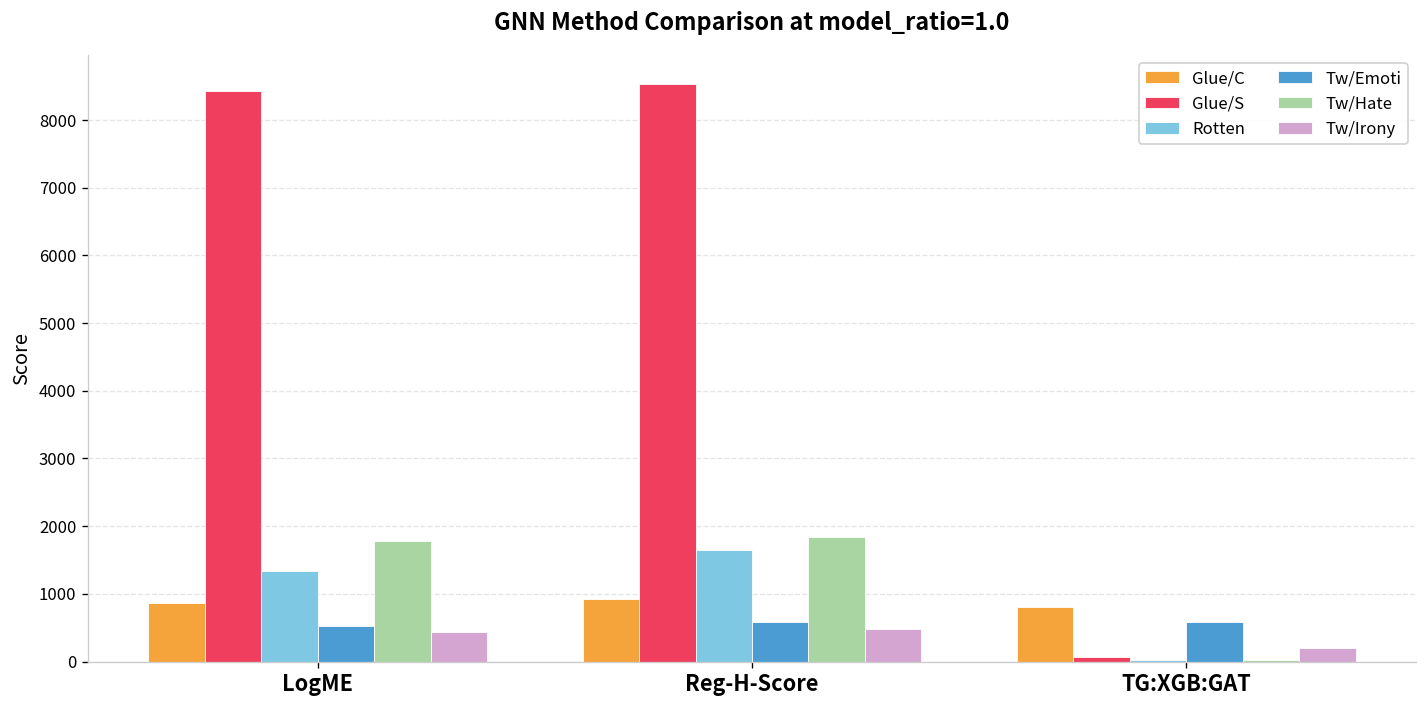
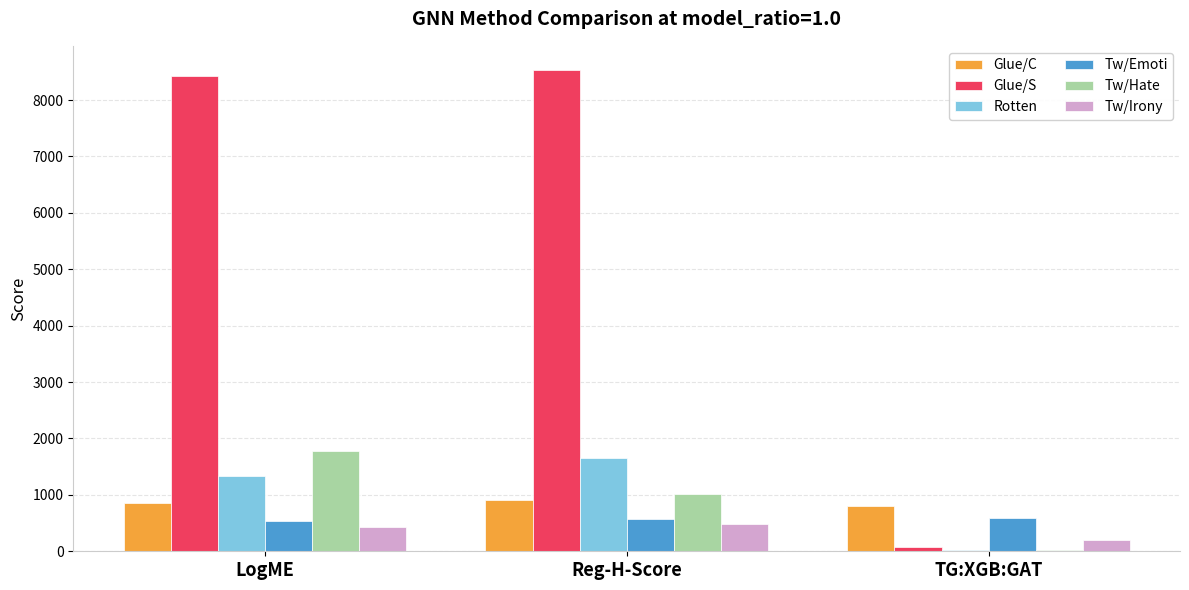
  {
    "Glue/C": {
      "LogME": 900,
      "Reg-H-Score": 900,
      "TG:XGB:GAT": 800
    },
    "Glue/S": {
      "LogME": 8400,
      "Reg-H-Score": 8500,
      "TG:XGB:GAT": 100
    },
    "Rotten": {
      "LogME": 1300,
      "Reg-H-Score": 1700
    },
    "Tw/Emoti": {
      "LogME": 500,
      "Reg-H-Score": 600,
      "TG:XGB:GAT": 600
    },
    "Tw/Hate": {
      "LogME": 1800,
-     "Reg-H-Score": 1800
+     "Reg-H-Score": 1000
    },
    "Tw/Irony": {
      "LogME": 400,
      "Reg-H-Score": 500,
      "TG:XGB:GAT": 200
    }
  }
